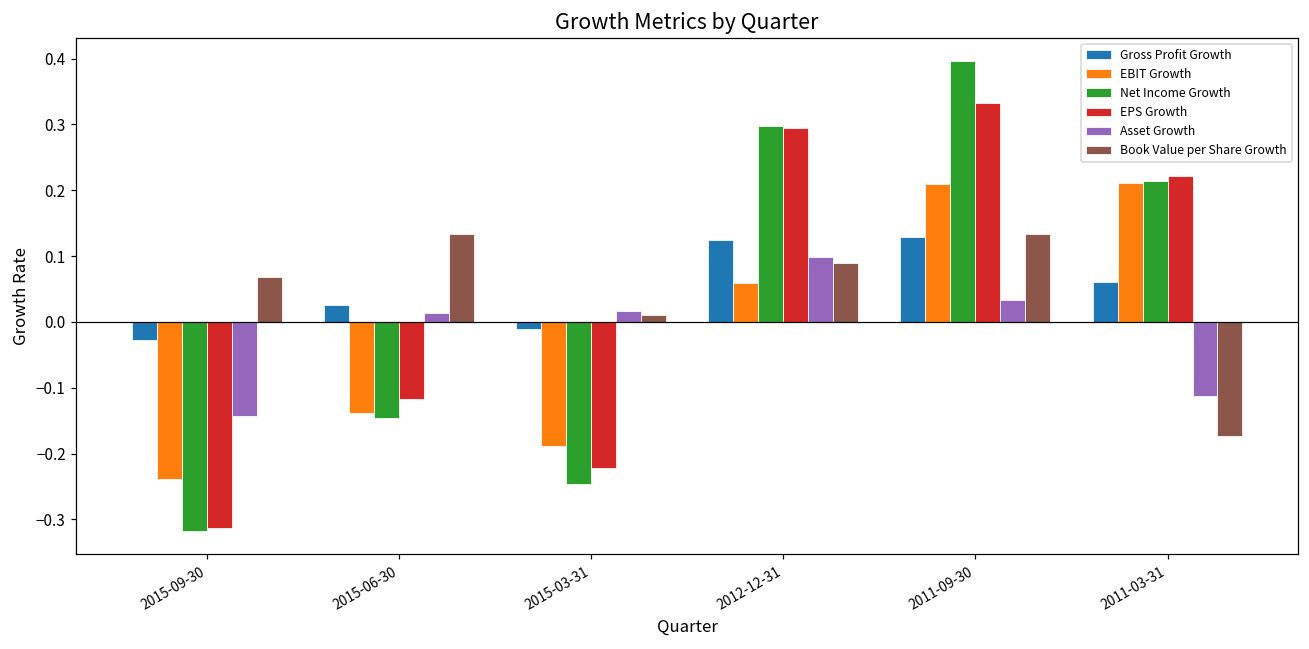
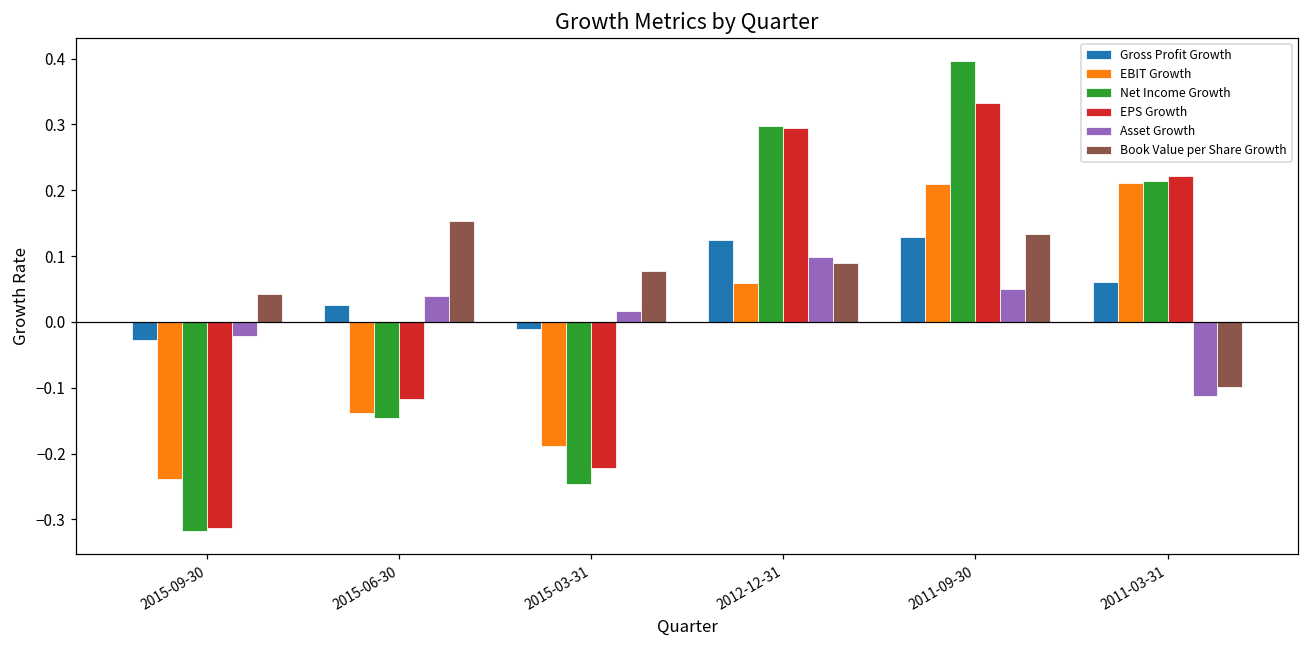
  {
    "Gross Profit Growth": {
      "2015-09-30": -0.03,
      "2015-06-30": 0.03,
      "2015-03-31": -0.01,
      "2012-12-31": 0.13,
      "2011-09-30": 0.13,
      "2011-03-31": 0.06
    },
    "EBIT Growth": {
      "2015-09-30": -0.24,
      "2015-06-30": -0.14,
      "2015-03-31": -0.19,
      "2012-12-31": 0.06,
      "2011-09-30": 0.21,
      "2011-03-31": 0.21
    },
    "Net Income Growth": {
      "2015-09-30": -0.32,
      "2015-06-30": -0.15,
      "2015-03-31": -0.25,
      "2012-12-31": 0.30,
      "2011-09-30": 0.40,
      "2011-03-31": 0.21
    },
    "EPS Growth": {
      "2015-09-30": -0.31,
      "2015-06-30": -0.12,
      "2015-03-31": -0.22,
      "2012-12-31": 0.29,
      "2011-09-30": 0.33,
      "2011-03-31": 0.22
    },
    "Asset Growth": {
-     "2015-09-30": -0.14,
-     "2015-06-30": 0.01,
+     "2015-09-30": -0.02,
+     "2015-06-30": 0.04,
      "2015-03-31": 0.02,
      "2012-12-31": 0.10,
-     "2011-09-30": 0.03,
+     "2011-09-30": 0.05,
      "2011-03-31": -0.11
    },
    "Book Value per Share Growth": {
-     "2015-09-30": 0.07,
-     "2015-06-30": 0.13,
-     "2015-03-31": 0.01,
+     "2015-09-30": 0.04,
+     "2015-06-30": 0.15,
+     "2015-03-31": 0.08,
      "2012-12-31": 0.09,
      "2011-09-30": 0.13,
-     "2011-03-31": -0.17
+     "2011-03-31": -0.10
    }
  }
